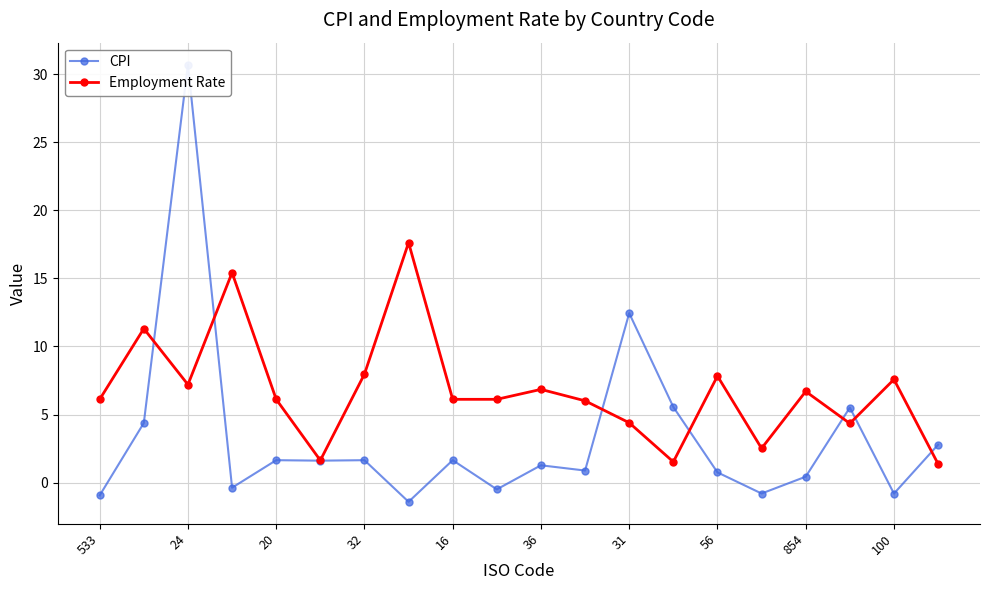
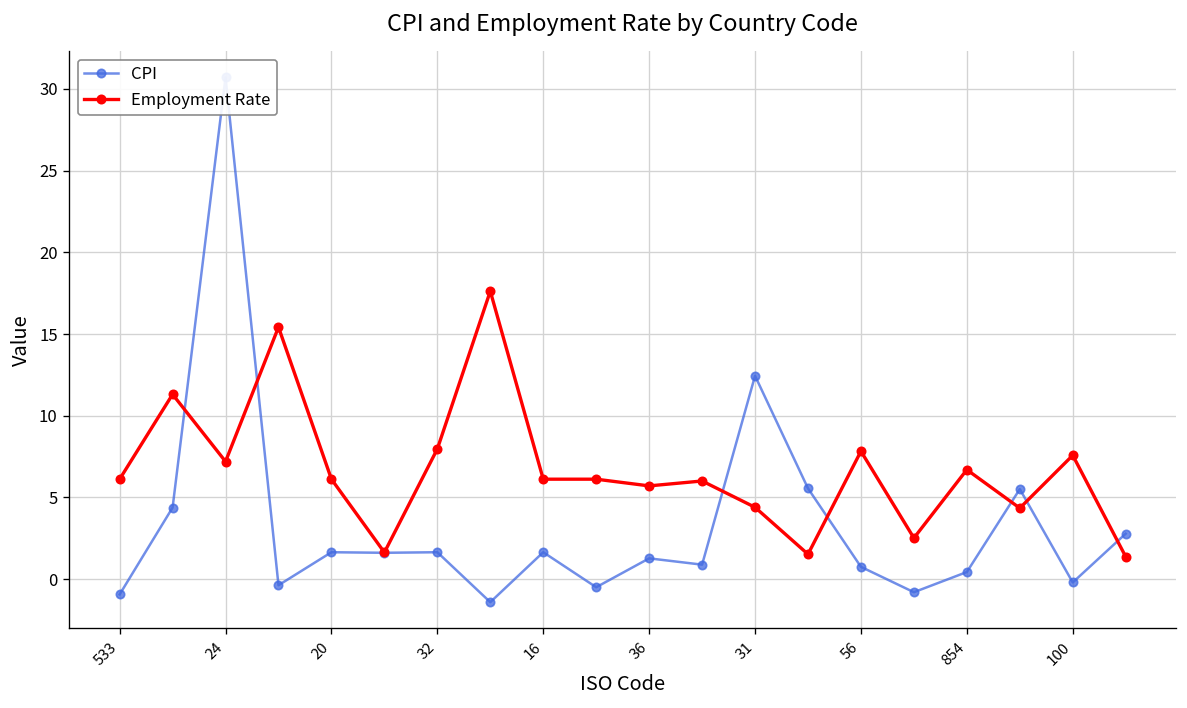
  {
    "CPI": {
      "533": -0.9,
      "20": 1.7,
      "32": 1.7,
      "16": 1.7,
      "36": 1.3,
      "31": 12.4,
      "56": 0.8,
      "854": 0.4,
-     "100": -0.8
+     "100": -0.2
    },
    "Employment Rate": {
      "533": 6.1,
      "24": 7.2,
      "20": 6.1,
      "32": 8.0,
      "16": 6.1,
-     "36": 6.9,
+     "36": 5.7,
      "31": 4.4,
      "56": 7.8,
      "854": 6.7,
      "100": 7.6
    }
  }
